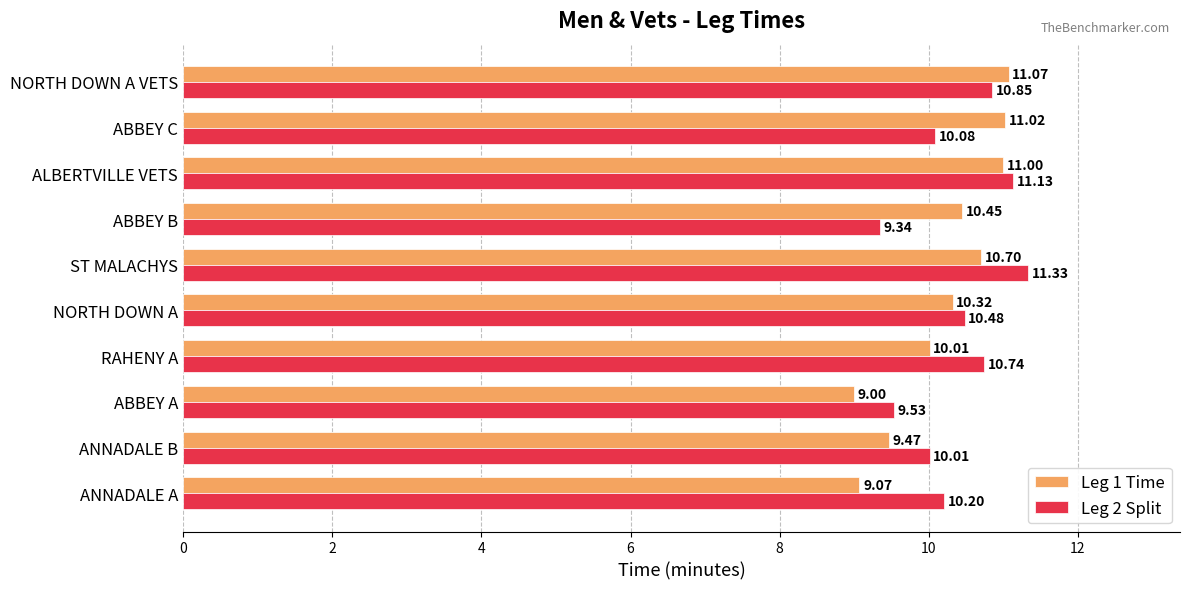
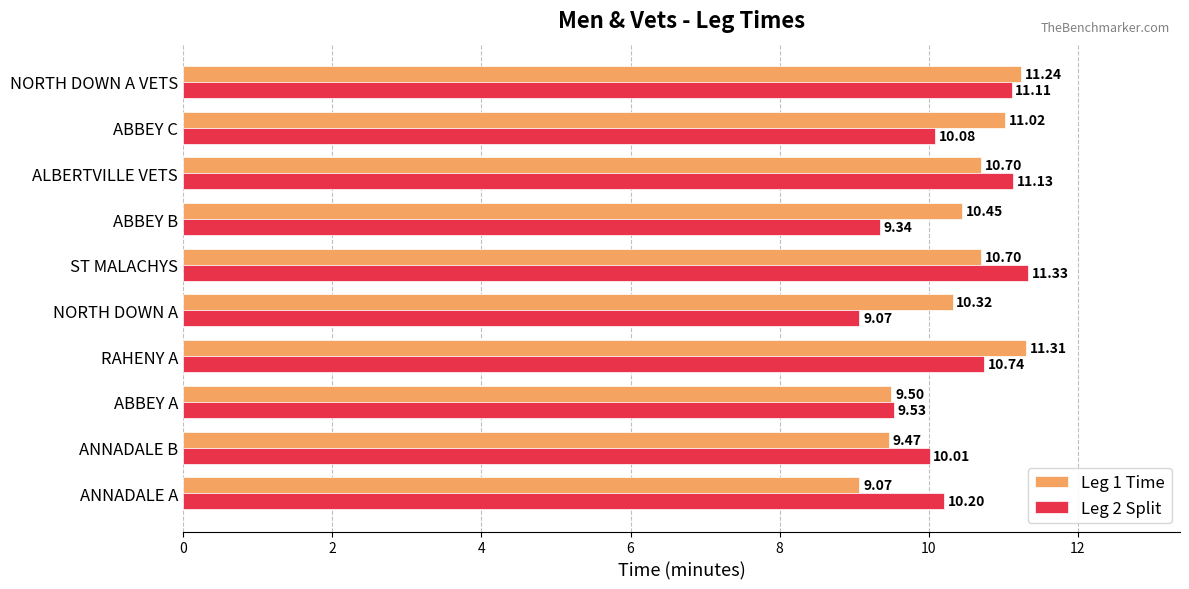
  {
    "Leg 1 Time": {
-     "NORTH DOWN A VETS": 11.07,
+     "NORTH DOWN A VETS": 11.24,
      "ABBEY C": 11.02,
-     "ALBERTVILLE VETS": 11.00,
+     "ALBERTVILLE VETS": 10.70,
      "ABBEY B": 10.45,
      "ST MALACHYS": 10.70,
      "NORTH DOWN A": 10.32,
-     "RAHENY A": 10.01,
-     "ABBEY A": 9.00,
+     "RAHENY A": 11.31,
+     "ABBEY A": 9.50,
      "ANNADALE B": 9.47,
      "ANNADALE A": 9.07
    },
    "Leg 2 Split": {
-     "NORTH DOWN A VETS": 10.85,
+     "NORTH DOWN A VETS": 11.11,
      "ABBEY C": 10.08,
      "ALBERTVILLE VETS": 11.13,
      "ABBEY B": 9.34,
      "ST MALACHYS": 11.33,
-     "NORTH DOWN A": 10.48,
+     "NORTH DOWN A": 9.07,
      "RAHENY A": 10.74,
      "ABBEY A": 9.53,
      "ANNADALE B": 10.01,
      "ANNADALE A": 10.20
    }
  }
